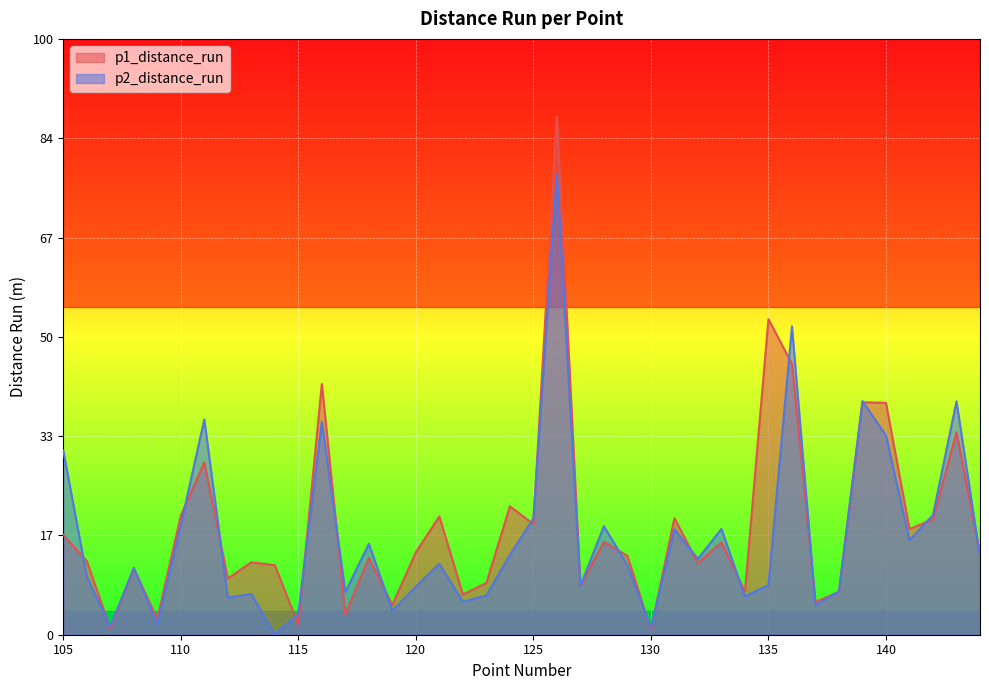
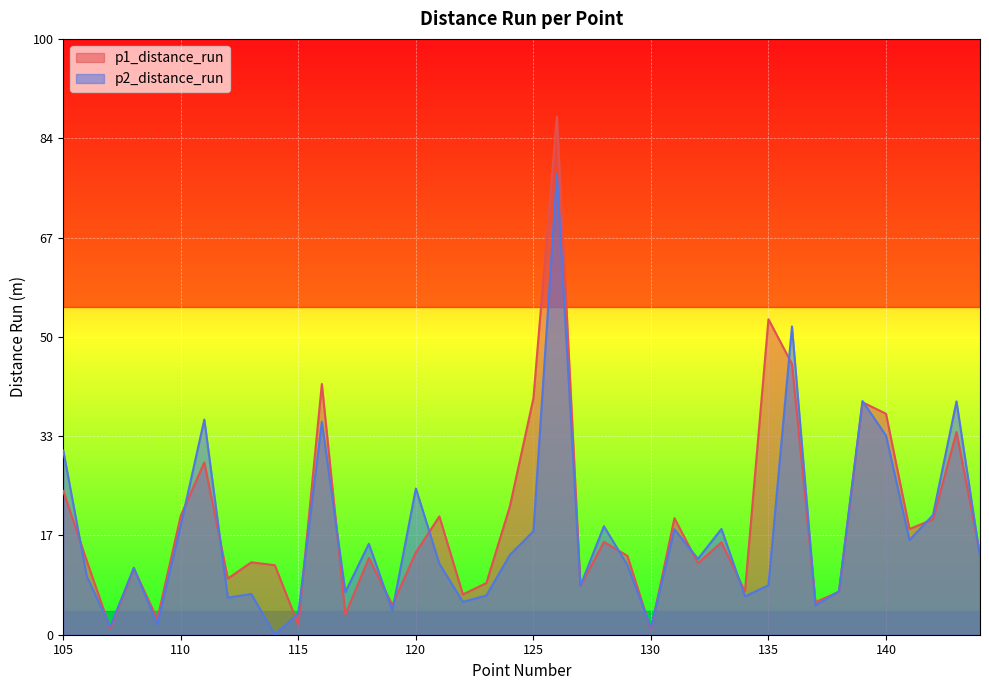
  {
    "p1_distance_run": {
-     "105": 17,
+     "105": 24,
      "110": 20,
      "115": 2,
      "120": 14,
-     "125": 19,
+     "125": 40,
      "135": 53,
-     "140": 39
+     "140": 37
    },
    "p2_distance_run": {
      "105": 31,
      "110": 18,
      "115": 4,
-     "120": 8,
-     "125": 20,
+     "120": 25,
+     "125": 17,
      "135": 8,
      "140": 33
    }
  }
